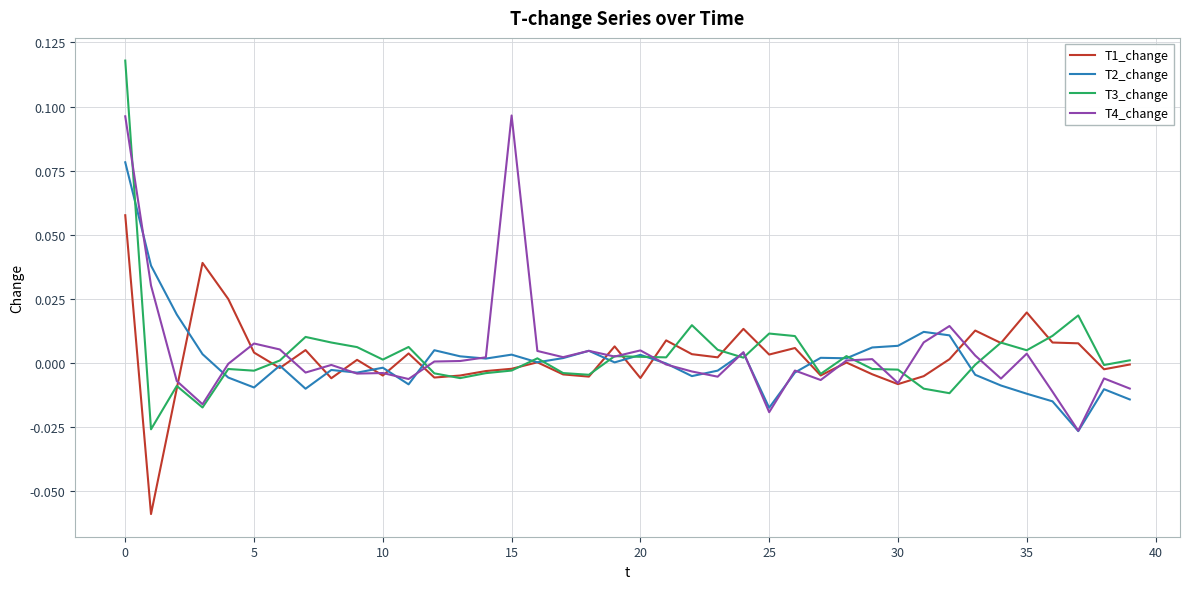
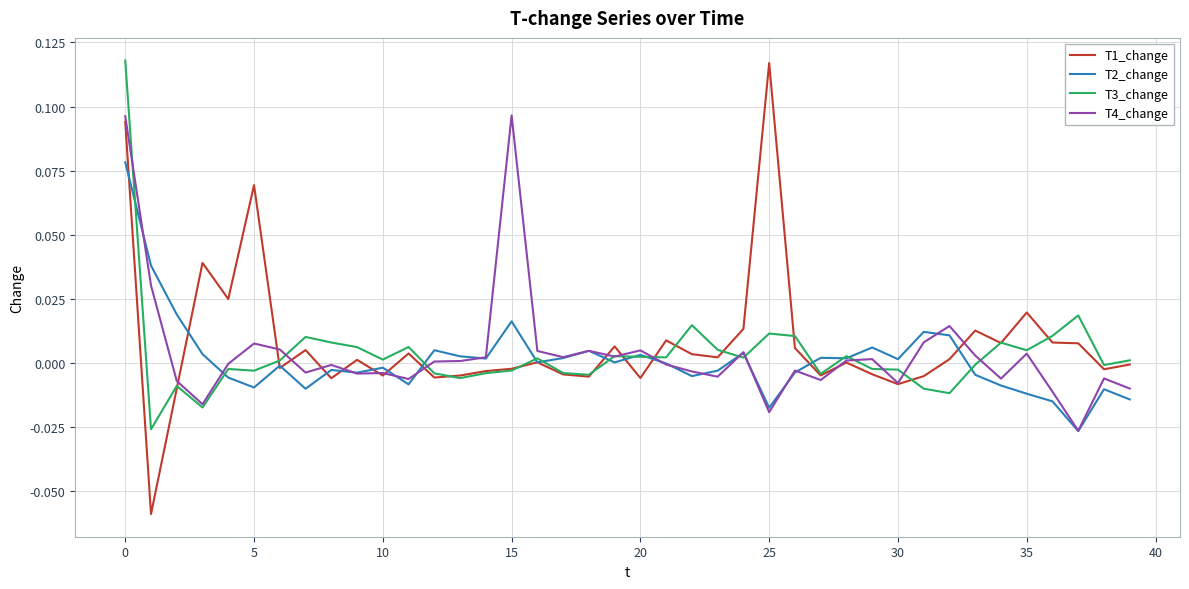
  {
    "T1_change": {
-     "0": 0.058,
-     "5": 0.004,
+     "0": 0.094,
+     "5": 0.069,
      "20": -0.006,
-     "25": 0.003,
+     "25": 0.117,
      "35": 0.020
    },
    "T2_change": {
      "0": 0.078,
      "5": -0.010,
      "10": -0.002,
-     "15": 0.003,
+     "15": 0.016,
      "25": -0.018,
-     "30": 0.007,
+     "30": 0.001,
      "35": -0.012
    },
    "T3_change": {
      "0": 0.118,
      "5": -0.003,
      "10": 0.001,
      "25": 0.011,
      "30": -0.003,
      "35": 0.005
    },
    "T4_change": {
      "0": 0.096,
      "5": 0.008,
      "15": 0.097,
      "20": 0.005,
      "25": -0.019,
      "35": 0.004
    }
  }
